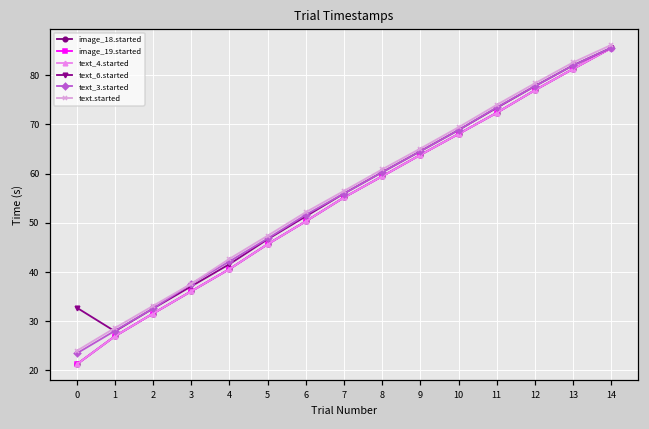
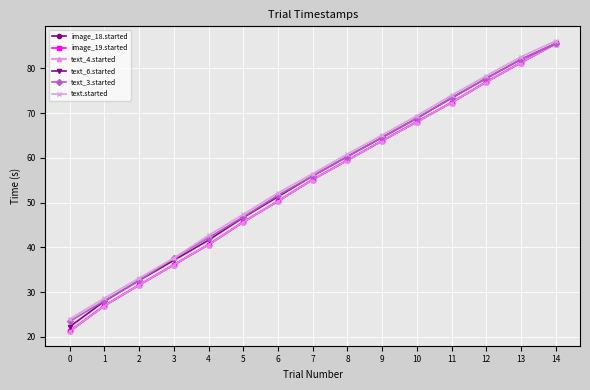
  {
    "text_6.started": {
-     "0": 33
+     "0": 22
    }
  }
